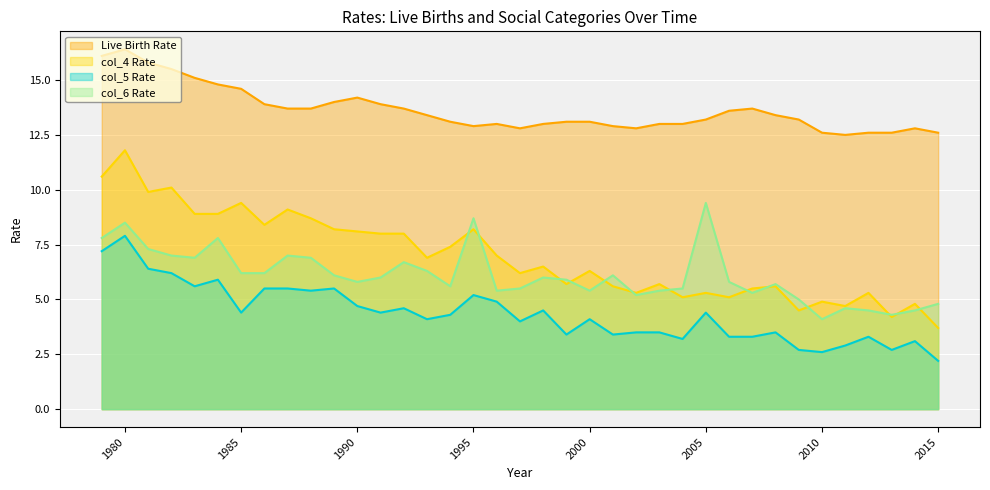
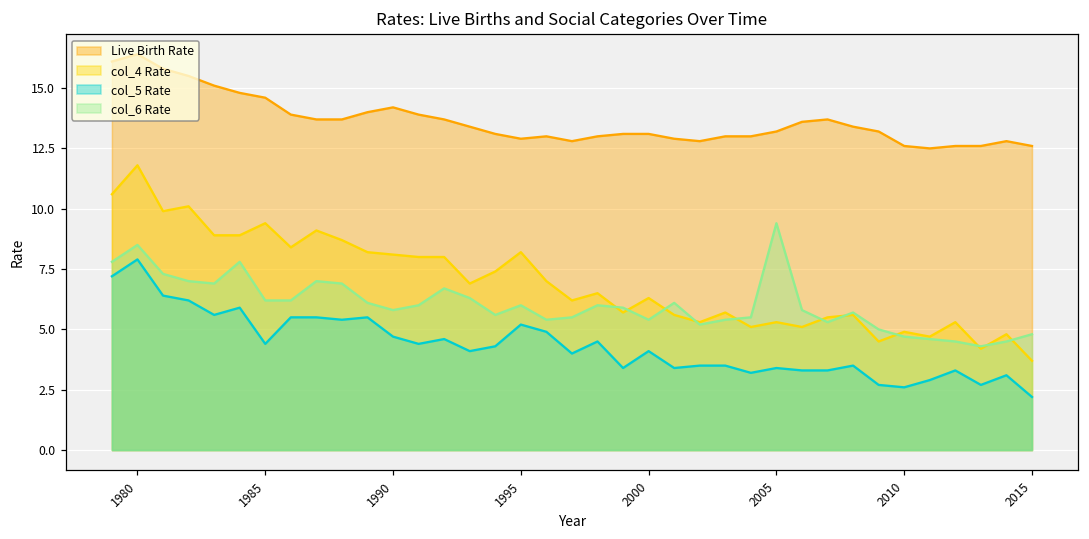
  {
    "col_5 Rate": {
      "1980": 7.9,
      "1985": 4.4,
      "1990": 4.7,
      "1995": 5.2,
      "2000": 4.1,
-     "2005": 4.4,
+     "2005": 3.4,
      "2010": 2.6,
      "2015": 2.2
    },
    "col_6 Rate": {
      "1980": 8.5,
      "1985": 6.2,
      "1990": 5.8,
-     "1995": 8.7,
+     "1995": 6.0,
      "2000": 5.4,
      "2005": 9.4,
-     "2010": 4.1,
+     "2010": 4.7,
      "2015": 4.8
    }
  }
